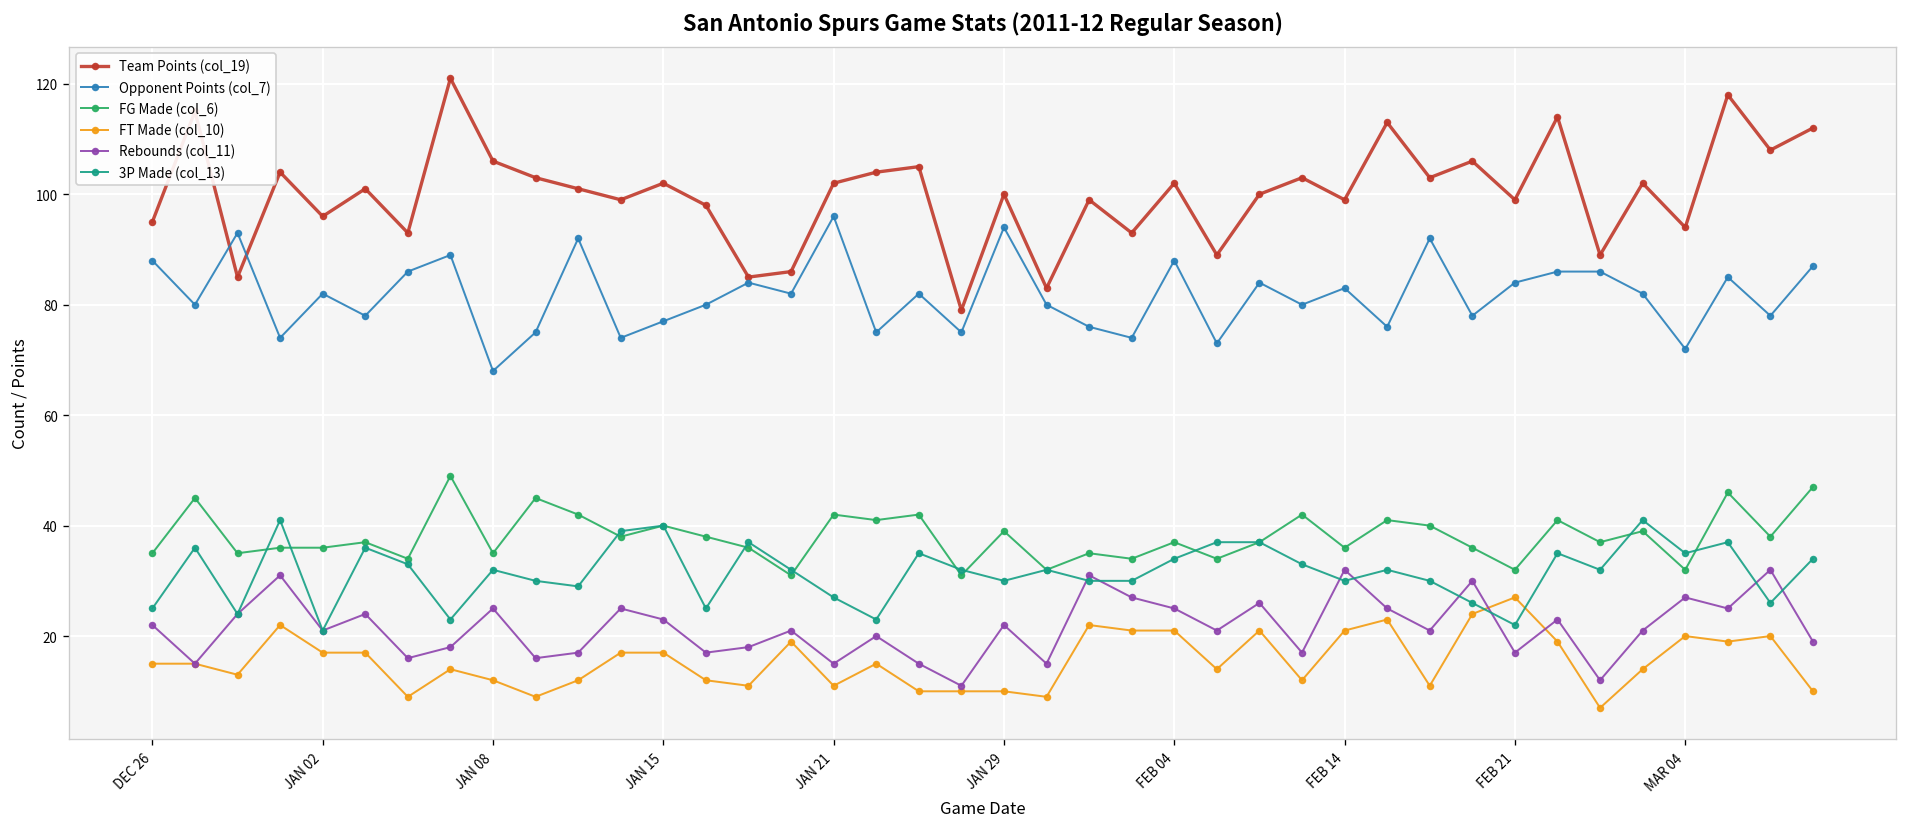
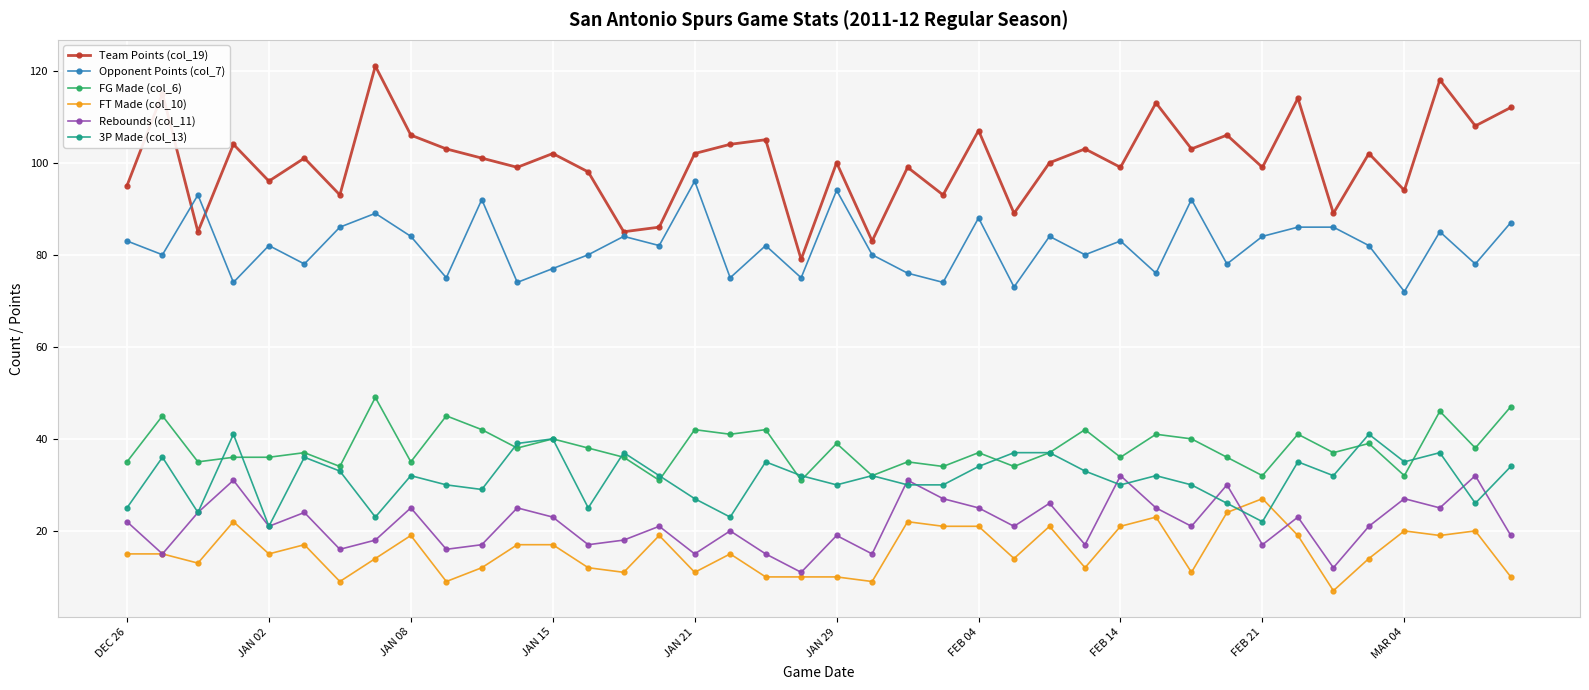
  {
    "Team Points (col_19)": {
      "DEC 26": 95,
      "JAN 02": 96,
      "JAN 08": 106,
      "JAN 15": 102,
      "JAN 21": 102,
      "JAN 29": 100,
-     "FEB 04": 102,
+     "FEB 04": 107,
      "FEB 14": 99,
      "FEB 21": 99,
      "MAR 04": 94
    },
    "Opponent Points (col_7)": {
-     "DEC 26": 88,
+     "DEC 26": 83,
      "JAN 02": 82,
-     "JAN 08": 68,
+     "JAN 08": 84,
      "JAN 15": 77,
      "JAN 21": 96,
      "JAN 29": 94,
      "FEB 04": 88,
      "FEB 14": 83,
      "FEB 21": 84,
      "MAR 04": 72
    },
    "FT Made (col_10)": {
      "DEC 26": 15,
-     "JAN 02": 17,
-     "JAN 08": 12,
+     "JAN 02": 15,
+     "JAN 08": 19,
      "JAN 15": 17,
      "JAN 21": 11,
      "JAN 29": 10,
      "FEB 04": 21,
      "FEB 14": 21,
      "FEB 21": 27,
      "MAR 04": 20
    },
    "Rebounds (col_11)": {
      "DEC 26": 22,
      "JAN 08": 25,
      "JAN 15": 23,
      "JAN 21": 15,
-     "JAN 29": 22,
+     "JAN 29": 19,
      "FEB 04": 25,
      "FEB 14": 32,
      "FEB 21": 17,
      "MAR 04": 27
    }
  }
